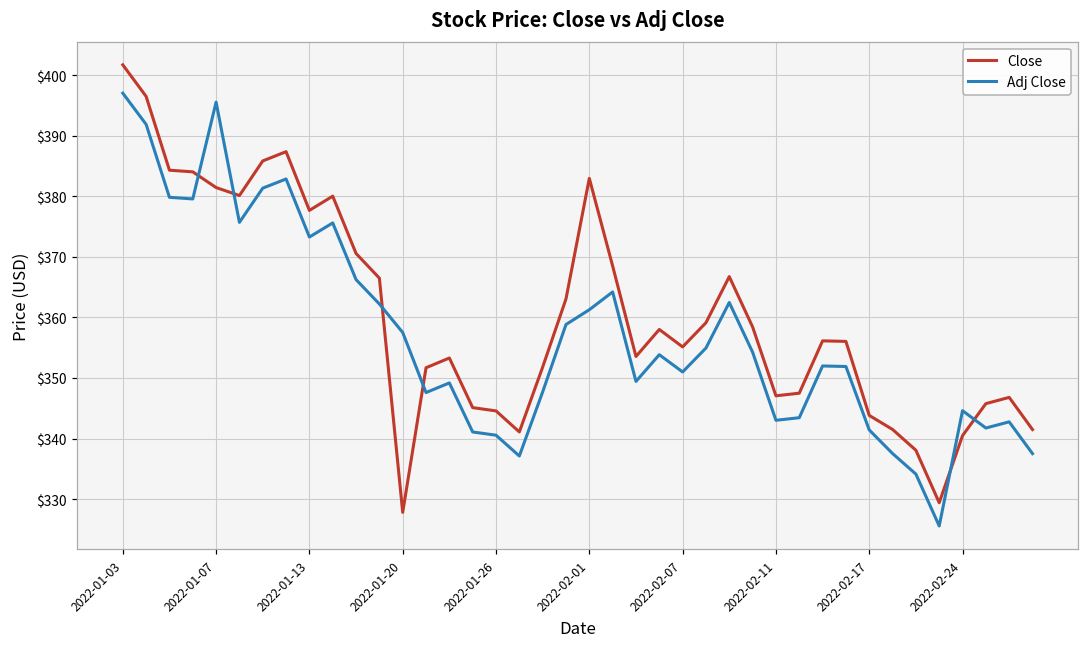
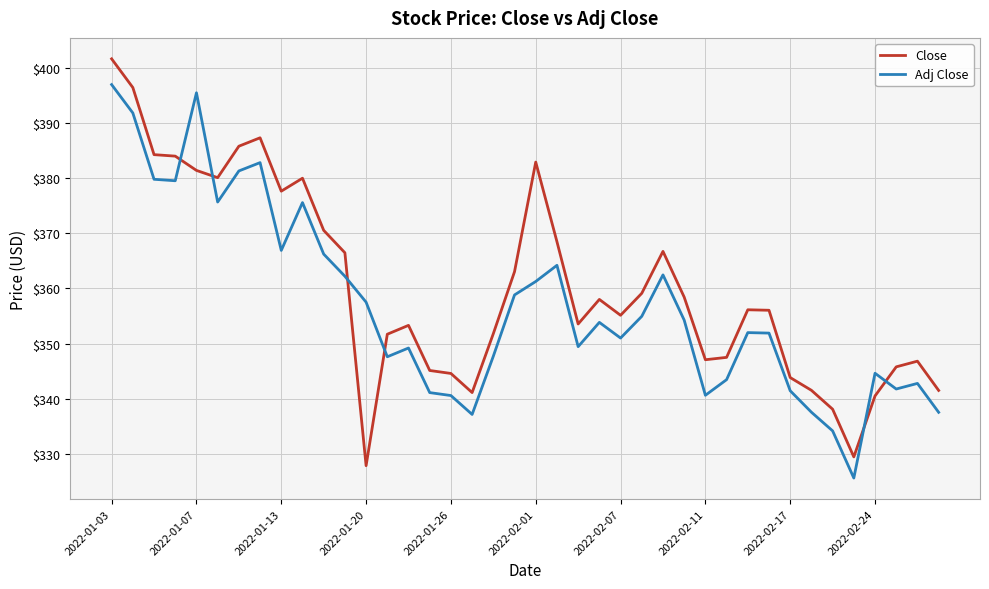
  {
    "Close": {
      "2022-01-03": "$402",
      "2022-01-07": "$381",
      "2022-01-13": "$378",
      "2022-01-20": "$328",
      "2022-01-26": "$345",
      "2022-02-01": "$383",
      "2022-02-07": "$355",
      "2022-02-11": "$347",
      "2022-02-17": "$344",
      "2022-02-24": "$340"
    },
    "Adj Close": {
      "2022-01-03": "$397",
      "2022-01-07": "$396",
-     "2022-01-13": "$373",
+     "2022-01-13": "$367",
      "2022-01-20": "$358",
      "2022-01-26": "$341",
      "2022-02-01": "$361",
      "2022-02-07": "$351",
-     "2022-02-11": "$343",
+     "2022-02-11": "$341",
      "2022-02-17": "$341",
      "2022-02-24": "$345"
    }
  }
